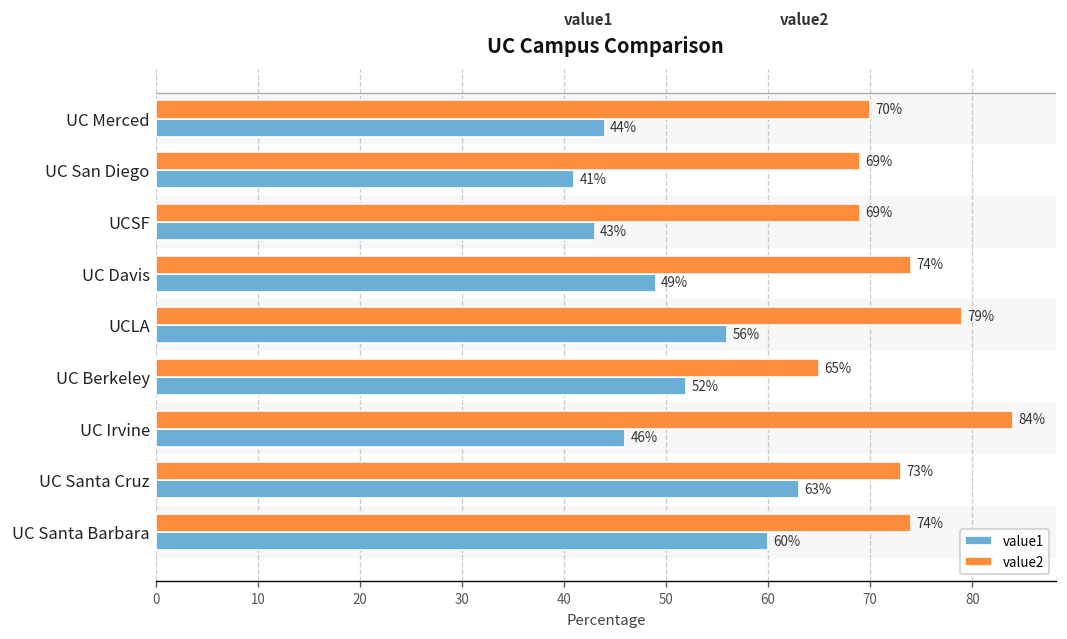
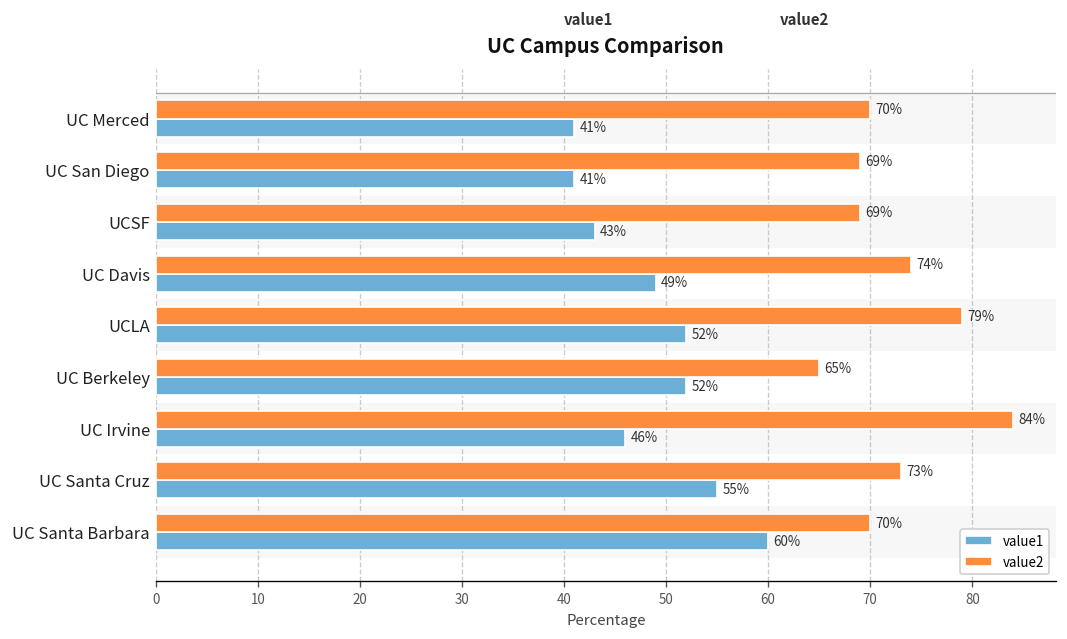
  {
    "value1": {
-     "UC Merced": "44%",
+     "UC Merced": "41%",
      "UC San Diego": "41%",
      "UCSF": "43%",
      "UC Davis": "49%",
-     "UCLA": "56%",
+     "UCLA": "52%",
      "UC Berkeley": "52%",
      "UC Irvine": "46%",
-     "UC Santa Cruz": "63%",
+     "UC Santa Cruz": "55%",
      "UC Santa Barbara": "60%"
    },
    "value2": {
      "UC Merced": "70%",
      "UC San Diego": "69%",
      "UCSF": "69%",
      "UC Davis": "74%",
      "UCLA": "79%",
      "UC Berkeley": "65%",
      "UC Irvine": "84%",
      "UC Santa Cruz": "73%",
-     "UC Santa Barbara": "74%"
+     "UC Santa Barbara": "70%"
    }
  }
